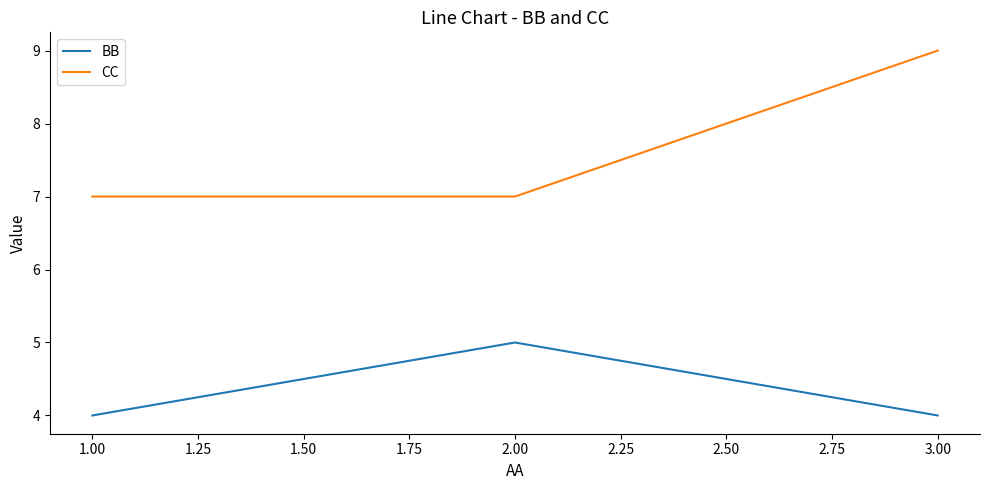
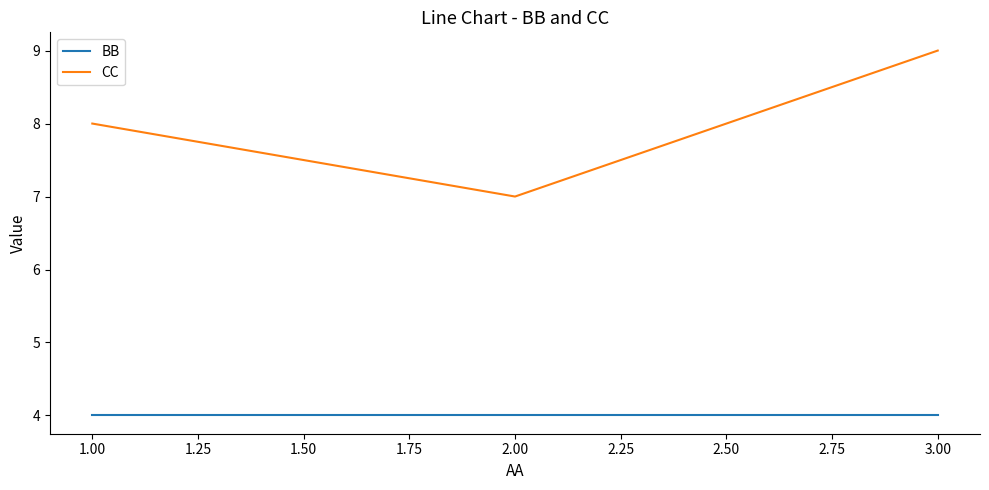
  {
    "BB": {
      "1.00": 4,
-     "2.00": 5,
+     "2.00": 4,
      "3.00": 4
    },
    "CC": {
-     "1.00": 7,
+     "1.00": 8,
      "2.00": 7,
      "3.00": 9
    }
  }
